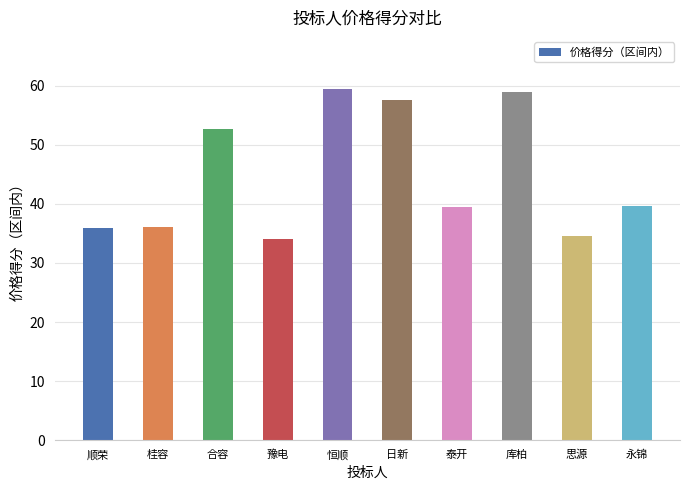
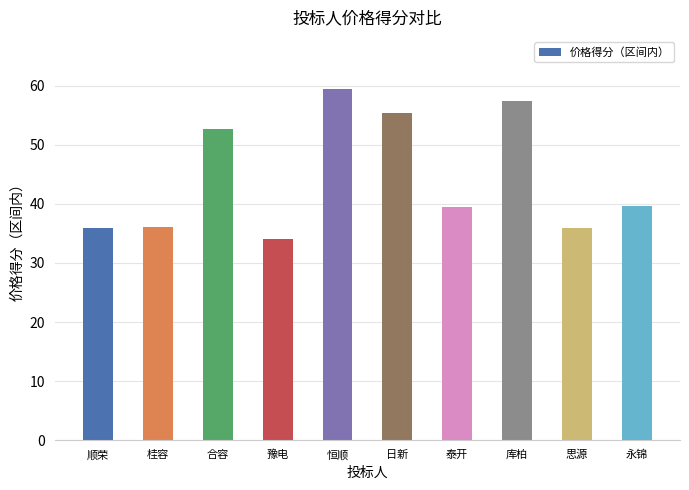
  {
    "顺荣": 36,
    "桂容": 36,
    "合容": 53,
    "豫电": 34,
    "恒顺": 59,
-   "日新": 58,
+   "日新": 55,
    "泰开": 39,
-   "库柏": 59,
-   "思源": 35,
+   "库柏": 57,
+   "思源": 36,
    "永锦": 40
  }
